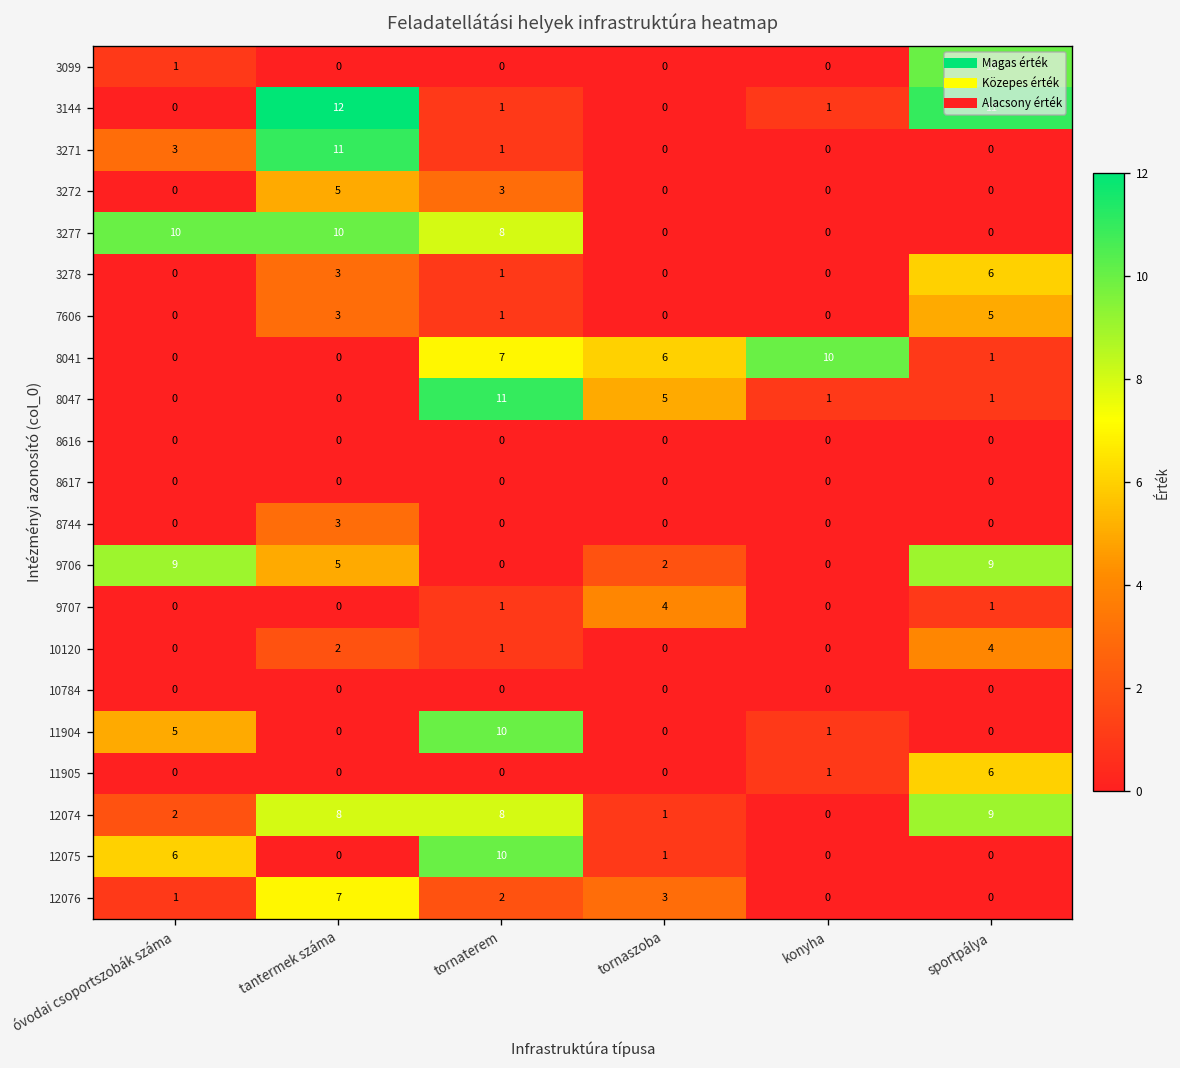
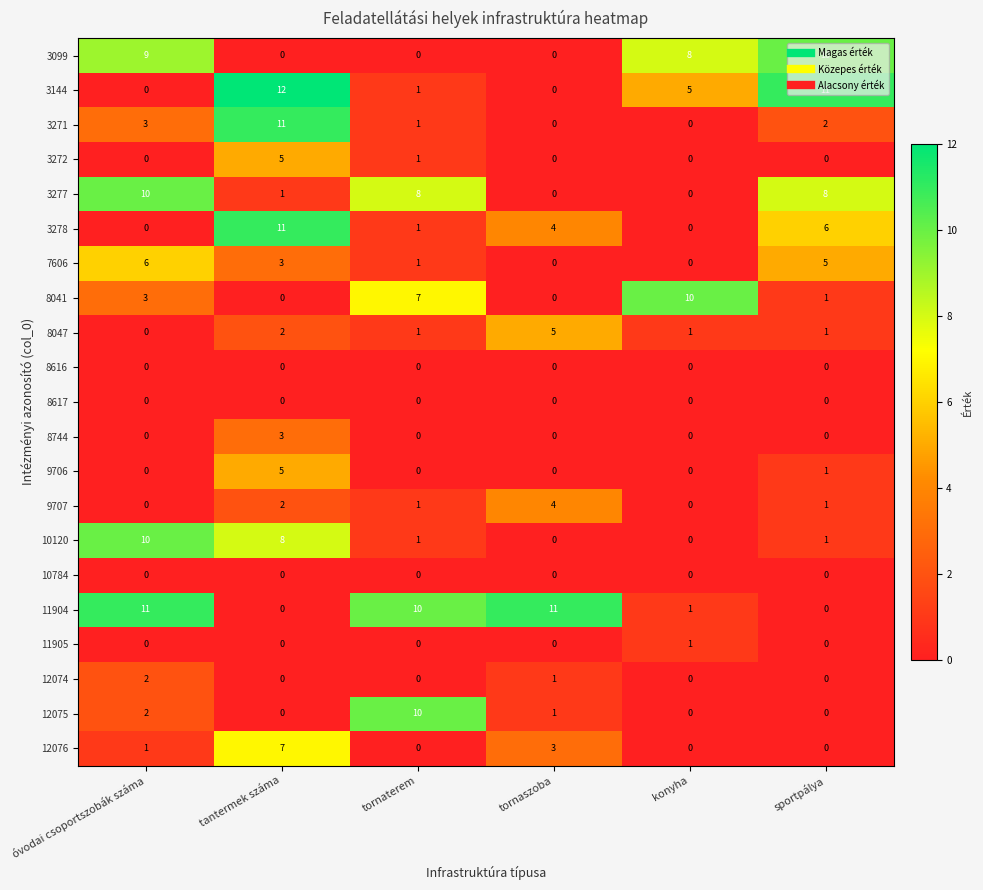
  {
    "3099": {
-     "óvodai csoportszobák száma": 1,
+     "óvodai csoportszobák száma": 9,
      "tantermek száma": 0,
      "tornaterem": 0,
      "tornaszoba": 0,
-     "konyha": 0
+     "konyha": 8
    },
    "3144": {
      "óvodai csoportszobák száma": 0,
      "tantermek száma": 12,
      "tornaterem": 1,
      "tornaszoba": 0,
-     "konyha": 1
+     "konyha": 5
    },
    "3271": {
      "óvodai csoportszobák száma": 3,
      "tantermek száma": 11,
      "tornaterem": 1,
      "tornaszoba": 0,
      "konyha": 0,
-     "sportpálya": 0
+     "sportpálya": 2
    },
    "3272": {
      "óvodai csoportszobák száma": 0,
      "tantermek száma": 5,
-     "tornaterem": 3,
+     "tornaterem": 1,
      "tornaszoba": 0,
      "konyha": 0,
      "sportpálya": 0
    },
    "3277": {
      "óvodai csoportszobák száma": 10,
-     "tantermek száma": 10,
+     "tantermek száma": 1,
      "tornaterem": 8,
      "tornaszoba": 0,
      "konyha": 0,
-     "sportpálya": 0
+     "sportpálya": 8
    },
    "3278": {
      "óvodai csoportszobák száma": 0,
-     "tantermek száma": 3,
+     "tantermek száma": 11,
      "tornaterem": 1,
-     "tornaszoba": 0,
+     "tornaszoba": 4,
      "konyha": 0,
      "sportpálya": 6
    },
    "7606": {
-     "óvodai csoportszobák száma": 0,
+     "óvodai csoportszobák száma": 6,
      "tantermek száma": 3,
      "tornaterem": 1,
      "tornaszoba": 0,
      "konyha": 0,
      "sportpálya": 5
    },
    "8041": {
-     "óvodai csoportszobák száma": 0,
+     "óvodai csoportszobák száma": 3,
      "tantermek száma": 0,
      "tornaterem": 7,
-     "tornaszoba": 6,
+     "tornaszoba": 0,
      "konyha": 10,
      "sportpálya": 1
    },
    "8047": {
      "óvodai csoportszobák száma": 0,
-     "tantermek száma": 0,
-     "tornaterem": 11,
+     "tantermek száma": 2,
+     "tornaterem": 1,
      "tornaszoba": 5,
      "konyha": 1,
      "sportpálya": 1
    },
    "8616": {
      "óvodai csoportszobák száma": 0,
      "tantermek száma": 0,
      "tornaterem": 0,
      "tornaszoba": 0,
      "konyha": 0,
      "sportpálya": 0
    },
    "8617": {
      "óvodai csoportszobák száma": 0,
      "tantermek száma": 0,
      "tornaterem": 0,
      "tornaszoba": 0,
      "konyha": 0,
      "sportpálya": 0
    },
    "8744": {
      "óvodai csoportszobák száma": 0,
      "tantermek száma": 3,
      "tornaterem": 0,
      "tornaszoba": 0,
      "konyha": 0,
      "sportpálya": 0
    },
    "9706": {
-     "óvodai csoportszobák száma": 9,
+     "óvodai csoportszobák száma": 0,
      "tantermek száma": 5,
      "tornaterem": 0,
-     "tornaszoba": 2,
+     "tornaszoba": 0,
      "konyha": 0,
-     "sportpálya": 9
+     "sportpálya": 1
    },
    "9707": {
      "óvodai csoportszobák száma": 0,
-     "tantermek száma": 0,
+     "tantermek száma": 2,
      "tornaterem": 1,
      "tornaszoba": 4,
      "konyha": 0,
      "sportpálya": 1
    },
    "10120": {
-     "óvodai csoportszobák száma": 0,
-     "tantermek száma": 2,
+     "óvodai csoportszobák száma": 10,
+     "tantermek száma": 8,
      "tornaterem": 1,
      "tornaszoba": 0,
      "konyha": 0,
-     "sportpálya": 4
+     "sportpálya": 1
    },
    "10784": {
      "óvodai csoportszobák száma": 0,
      "tantermek száma": 0,
      "tornaterem": 0,
      "tornaszoba": 0,
      "konyha": 0,
      "sportpálya": 0
    },
    "11904": {
-     "óvodai csoportszobák száma": 5,
+     "óvodai csoportszobák száma": 11,
      "tantermek száma": 0,
      "tornaterem": 10,
-     "tornaszoba": 0,
+     "tornaszoba": 11,
      "konyha": 1,
      "sportpálya": 0
    },
    "11905": {
      "óvodai csoportszobák száma": 0,
      "tantermek száma": 0,
      "tornaterem": 0,
      "tornaszoba": 0,
      "konyha": 1,
-     "sportpálya": 6
+     "sportpálya": 0
    },
    "12074": {
      "óvodai csoportszobák száma": 2,
-     "tantermek száma": 8,
-     "tornaterem": 8,
+     "tantermek száma": 0,
+     "tornaterem": 0,
      "tornaszoba": 1,
      "konyha": 0,
-     "sportpálya": 9
+     "sportpálya": 0
    },
    "12075": {
-     "óvodai csoportszobák száma": 6,
+     "óvodai csoportszobák száma": 2,
      "tantermek száma": 0,
      "tornaterem": 10,
      "tornaszoba": 1,
      "konyha": 0,
      "sportpálya": 0
    },
    "12076": {
      "óvodai csoportszobák száma": 1,
      "tantermek száma": 7,
-     "tornaterem": 2,
+     "tornaterem": 0,
      "tornaszoba": 3,
      "konyha": 0,
      "sportpálya": 0
    }
  }
